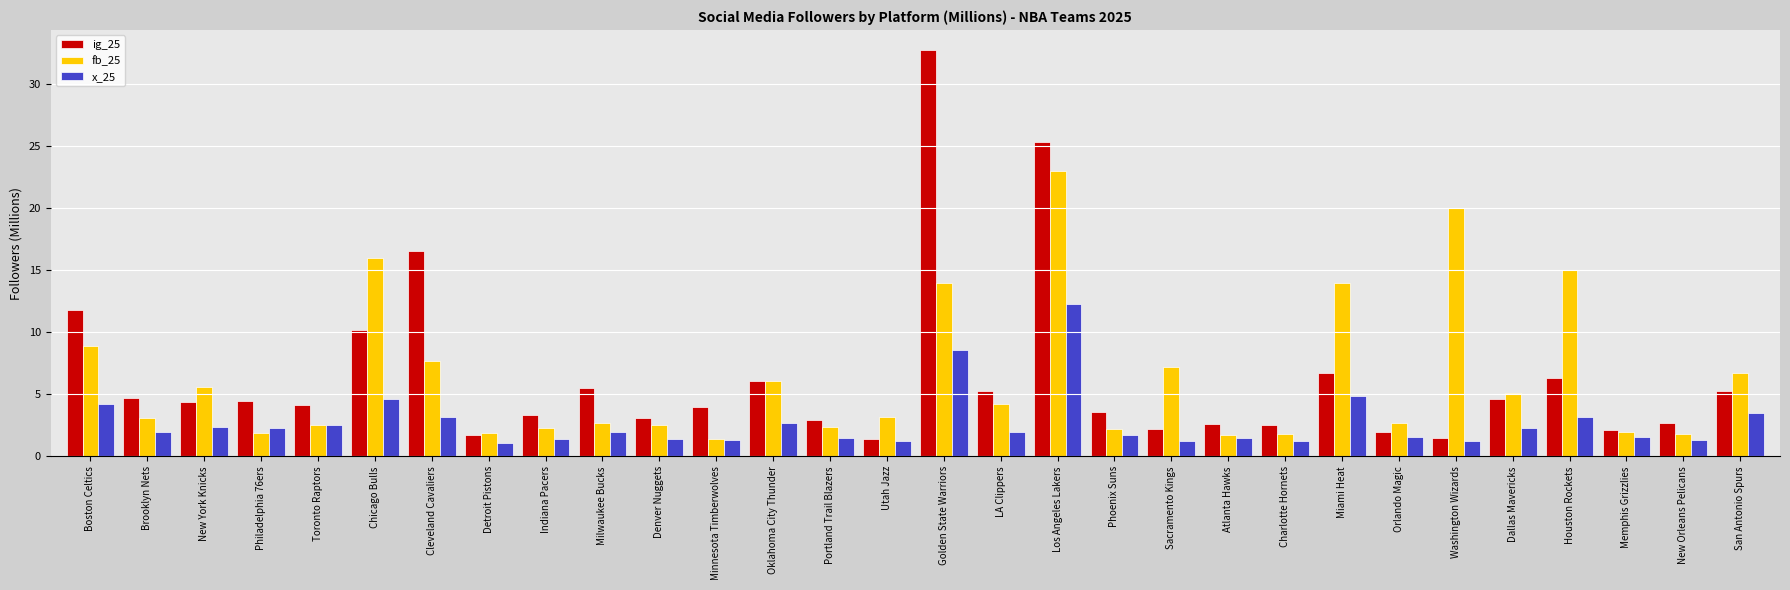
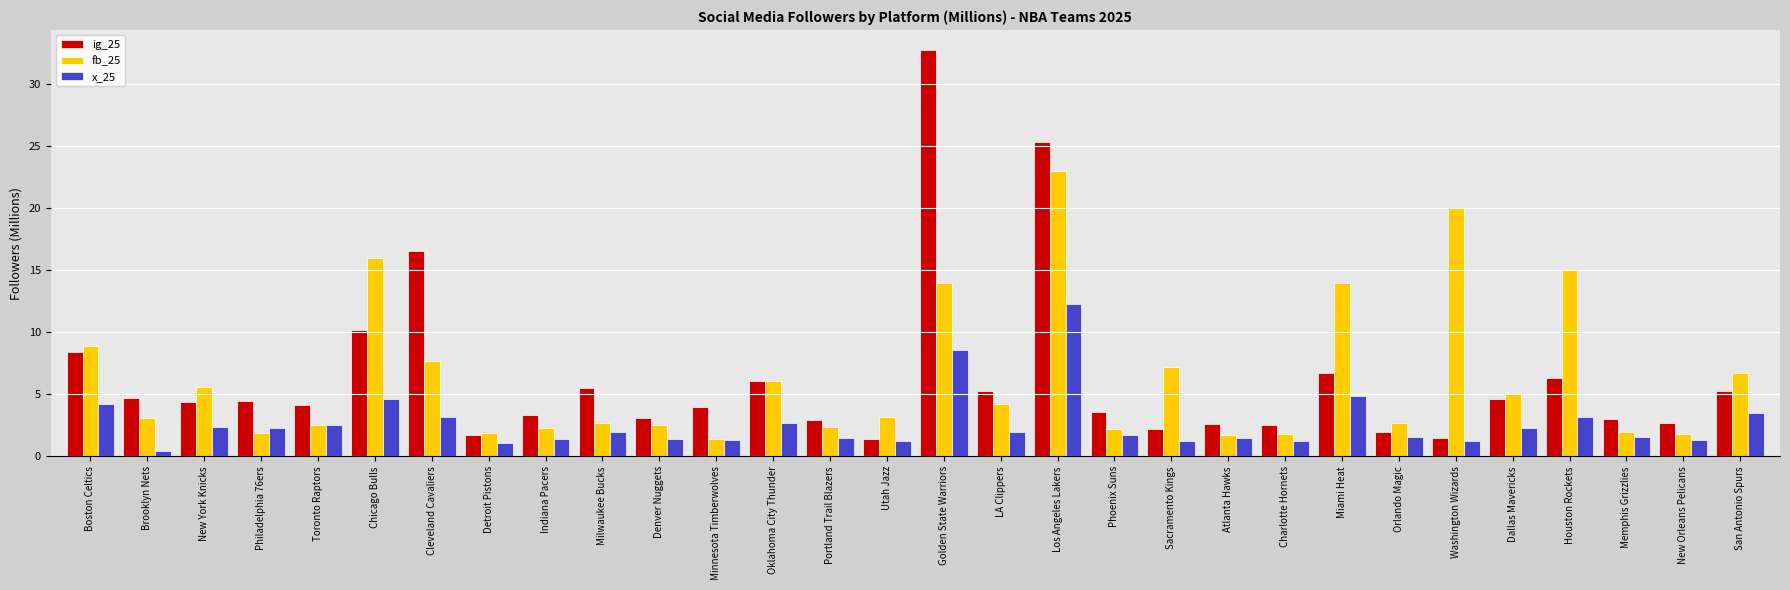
  {
    "ig_25": {
-     "Boston Celtics": 11.8,
+     "Boston Celtics": 8.4,
      "Brooklyn Nets": 4.7,
      "New York Knicks": 4.4,
      "Philadelphia 76ers": 4.5,
      "Toronto Raptors": 4.1,
      "Chicago Bulls": 10.2,
      "Cleveland Cavaliers": 16.5,
      "Detroit Pistons": 1.7,
      "Indiana Pacers": 3.3,
      "Milwaukee Bucks": 5.5,
      "Denver Nuggets": 3.1,
      "Minnesota Timberwolves": 4.0,
      "Oklahoma City Thunder": 6.1,
      "Portland Trail Blazers": 2.9,
      "Utah Jazz": 1.4,
      "Golden State Warriors": 32.7,
      "LA Clippers": 5.3,
      "Los Angeles Lakers": 25.3,
      "Phoenix Suns": 3.6,
      "Sacramento Kings": 2.2,
      "Atlanta Hawks": 2.6,
      "Charlotte Hornets": 2.5,
      "Miami Heat": 6.7,
      "Orlando Magic": 2.0,
      "Washington Wizards": 1.5,
      "Dallas Mavericks": 4.6,
      "Houston Rockets": 6.3,
-     "Memphis Grizzlies": 2.1,
+     "Memphis Grizzlies": 3.0,
      "New Orleans Pelicans": 2.7,
      "San Antonio Spurs": 5.3
    },
    "fb_25": {
      "Boston Celtics": 8.9,
      "Brooklyn Nets": 3.1,
      "New York Knicks": 5.6,
      "Philadelphia 76ers": 1.9,
      "Toronto Raptors": 2.5,
      "Chicago Bulls": 16.0,
      "Cleveland Cavaliers": 7.7,
      "Detroit Pistons": 1.9,
      "Indiana Pacers": 2.3,
      "Milwaukee Bucks": 2.7,
      "Denver Nuggets": 2.5,
      "Minnesota Timberwolves": 1.4,
      "Oklahoma City Thunder": 6.1,
      "Portland Trail Blazers": 2.4,
      "Utah Jazz": 3.2,
      "Golden State Warriors": 14.0,
      "LA Clippers": 4.2,
      "Los Angeles Lakers": 23.0,
      "Phoenix Suns": 2.2,
      "Sacramento Kings": 7.2,
      "Atlanta Hawks": 1.7,
      "Charlotte Hornets": 1.8,
      "Miami Heat": 14.0,
      "Orlando Magic": 2.7,
      "Washington Wizards": 20.0,
      "Dallas Mavericks": 5.1,
      "Houston Rockets": 15.0,
      "Memphis Grizzlies": 2.0,
      "New Orleans Pelicans": 1.8,
      "San Antonio Spurs": 6.7
    },
    "x_25": {
      "Boston Celtics": 4.2,
-     "Brooklyn Nets": 2.0,
+     "Brooklyn Nets": 0.4,
      "New York Knicks": 2.4,
      "Philadelphia 76ers": 2.3,
      "Toronto Raptors": 2.5,
      "Chicago Bulls": 4.6,
      "Cleveland Cavaliers": 3.2,
      "Detroit Pistons": 1.1,
      "Indiana Pacers": 1.4,
      "Milwaukee Bucks": 2.0,
      "Denver Nuggets": 1.4,
      "Minnesota Timberwolves": 1.3,
      "Oklahoma City Thunder": 2.7,
      "Portland Trail Blazers": 1.5,
      "Utah Jazz": 1.2,
      "Golden State Warriors": 8.6,
      "LA Clippers": 2.0,
      "Los Angeles Lakers": 12.3,
      "Phoenix Suns": 1.7,
      "Sacramento Kings": 1.2,
      "Atlanta Hawks": 1.5,
      "Charlotte Hornets": 1.2,
      "Miami Heat": 4.9,
      "Orlando Magic": 1.6,
      "Washington Wizards": 1.2,
      "Dallas Mavericks": 2.3,
      "Houston Rockets": 3.2,
      "Memphis Grizzlies": 1.6,
      "New Orleans Pelicans": 1.3,
      "San Antonio Spurs": 3.5
    }
  }
